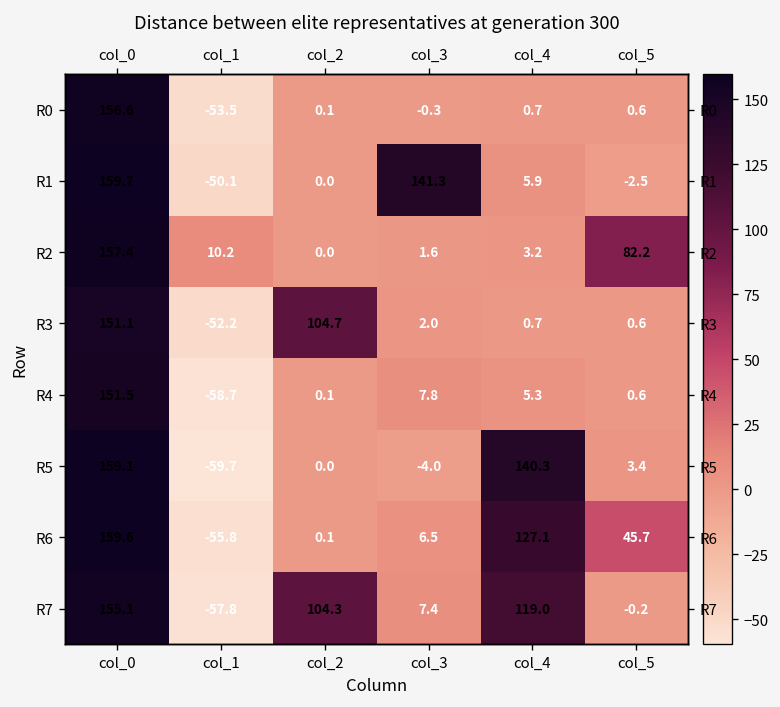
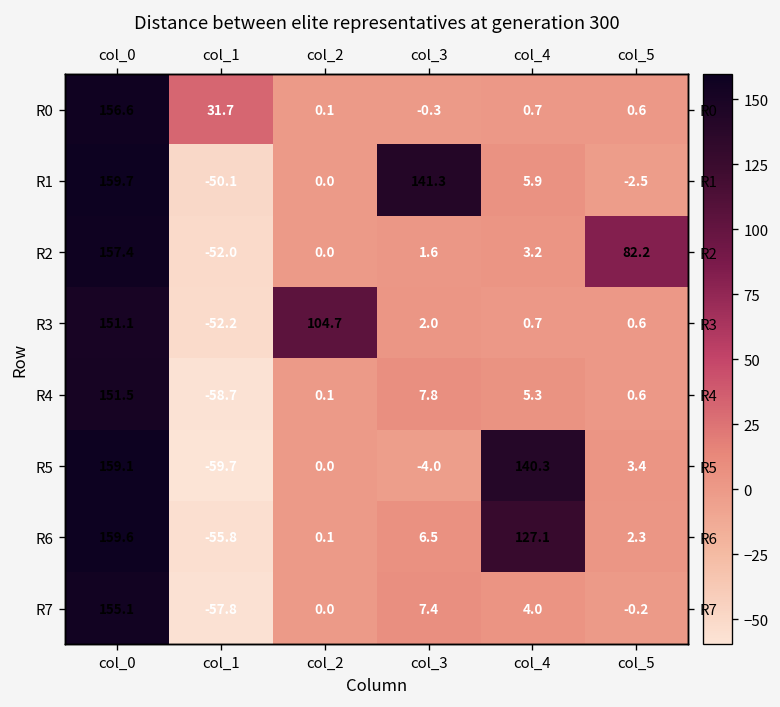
  {
    "R0": {
-     "col_1": -53.5,
+     "col_1": 31.7,
      "col_2": 0.1,
      "col_3": -0.3,
      "col_4": 0.7,
      "col_5": 0.6
    },
    "R1": {
      "col_1": -50.1,
      "col_2": 0.0,
      "col_4": 5.9,
      "col_5": -2.5
    },
    "R2": {
-     "col_1": 10.2,
+     "col_1": -52.0,
      "col_2": 0.0,
      "col_3": 1.6,
      "col_4": 3.2,
      "col_5": 82.2
    },
    "R3": {
      "col_1": -52.2,
      "col_2": 104.7,
      "col_3": 2.0,
      "col_4": 0.7,
      "col_5": 0.6
    },
    "R4": {
      "col_2": 0.1,
      "col_3": 7.8,
      "col_4": 5.3,
      "col_5": 0.6
    },
    "R5": {
      "col_2": 0.0,
      "col_3": -4.0,
      "col_5": 3.4
    },
    "R6": {
      "col_2": 0.1,
      "col_3": 6.5,
      "col_4": 127.1,
-     "col_5": 45.7
+     "col_5": 2.3
    },
    "R7": {
-     "col_2": 104.3,
+     "col_2": 0.0,
      "col_3": 7.4,
-     "col_4": 119.0,
+     "col_4": 4.0,
      "col_5": -0.2
    }
  }
